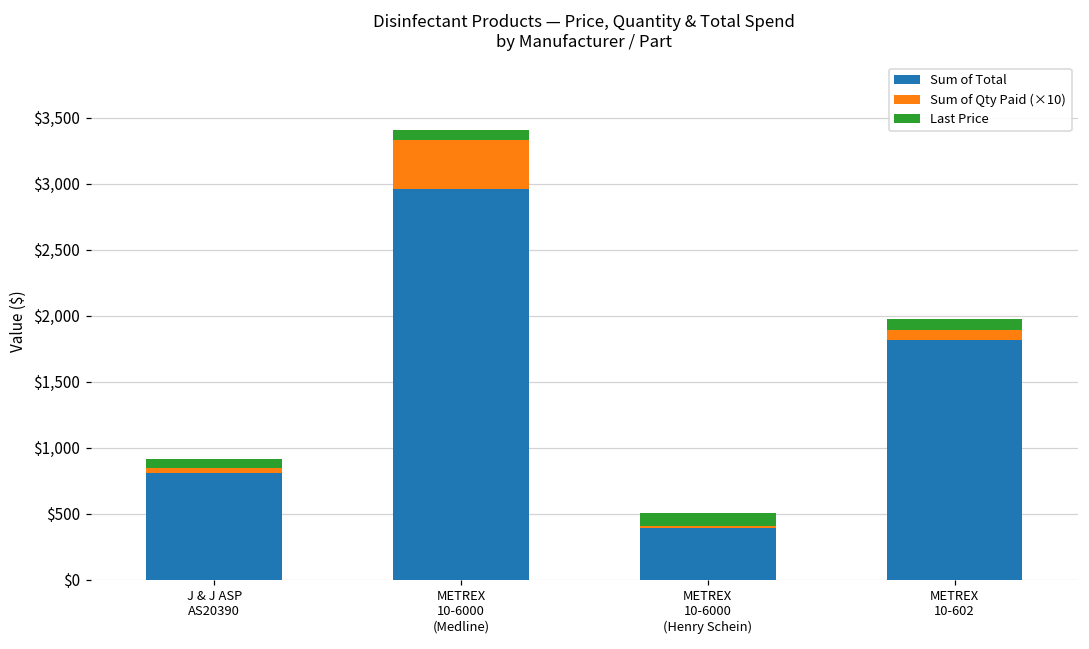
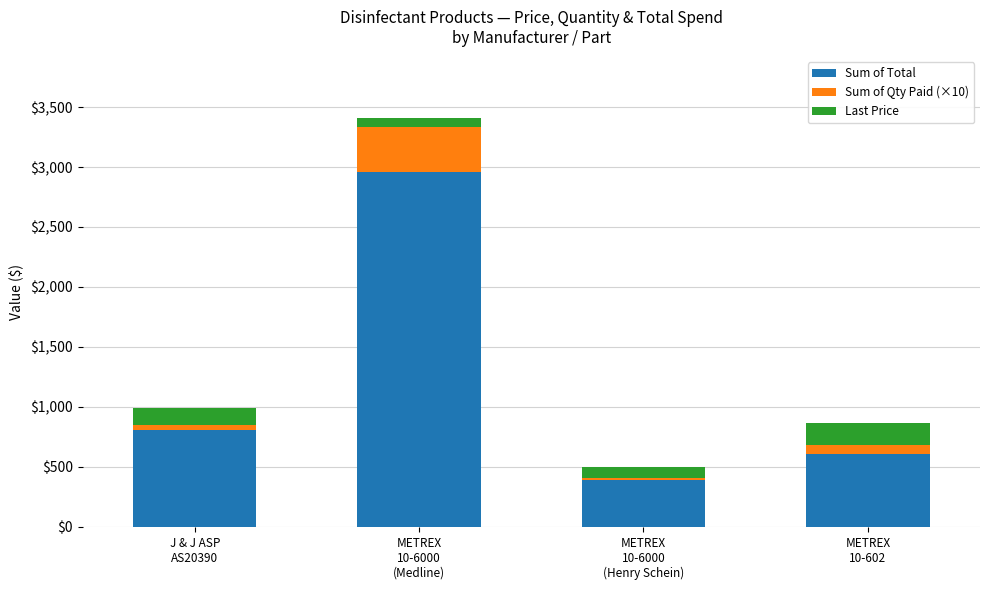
  {
    "Sum of Total": {
      "J & J ASP AS20390": "$810",
      "METREX 10-6000 (Medline)": "$2,960",
      "METREX 10-6000 (Henry Schein)": "$390",
-     "METREX 10-602": "$1,810"
+     "METREX 10-602": "$610"
    },
    "Sum of Qty Paid (×10)": {
      "J & J ASP AS20390": "$40",
      "METREX 10-6000 (Medline)": "$370",
      "METREX 10-602": "$80"
    },
    "Last Price": {
-     "J & J ASP AS20390": "$70",
+     "J & J ASP AS20390": "$140",
      "METREX 10-6000 (Medline)": "$80",
      "METREX 10-6000 (Henry Schein)": "$90",
-     "METREX 10-602": "$80"
+     "METREX 10-602": "$180"
    }
  }
